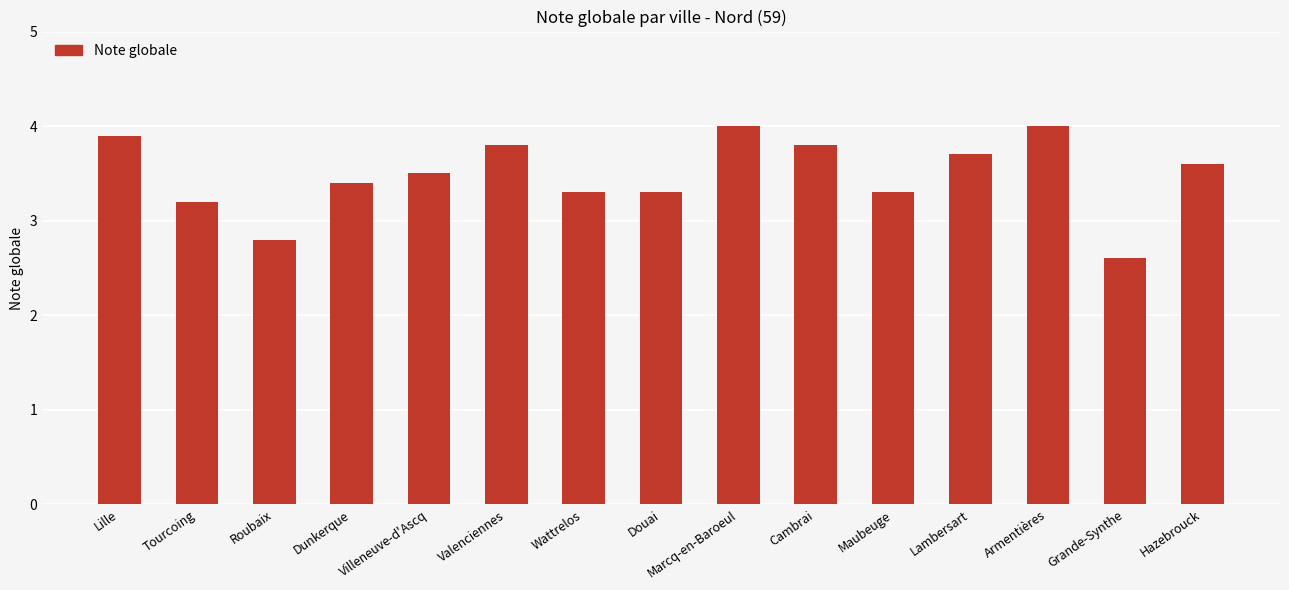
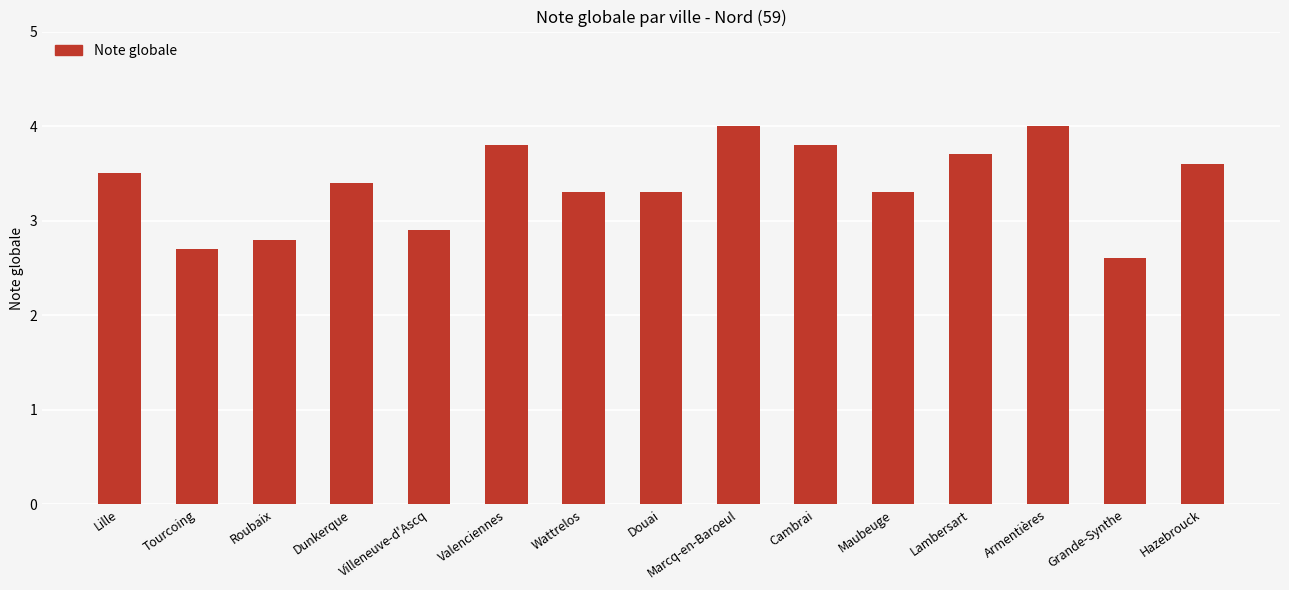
  {
-   "Lille": 3.9,
-   "Tourcoing": 3.2,
+   "Lille": 3.5,
+   "Tourcoing": 2.7,
    "Roubaix": 2.8,
    "Dunkerque": 3.4,
-   "Villeneuve-d'Ascq": 3.5,
+   "Villeneuve-d'Ascq": 2.9,
    "Valenciennes": 3.8,
    "Wattrelos": 3.3,
    "Douai": 3.3,
    "Marcq-en-Baroeul": 4.0,
    "Cambrai": 3.8,
    "Maubeuge": 3.3,
    "Lambersart": 3.7,
    "Armentières": 4.0,
    "Grande-Synthe": 2.6,
    "Hazebrouck": 3.6
  }
